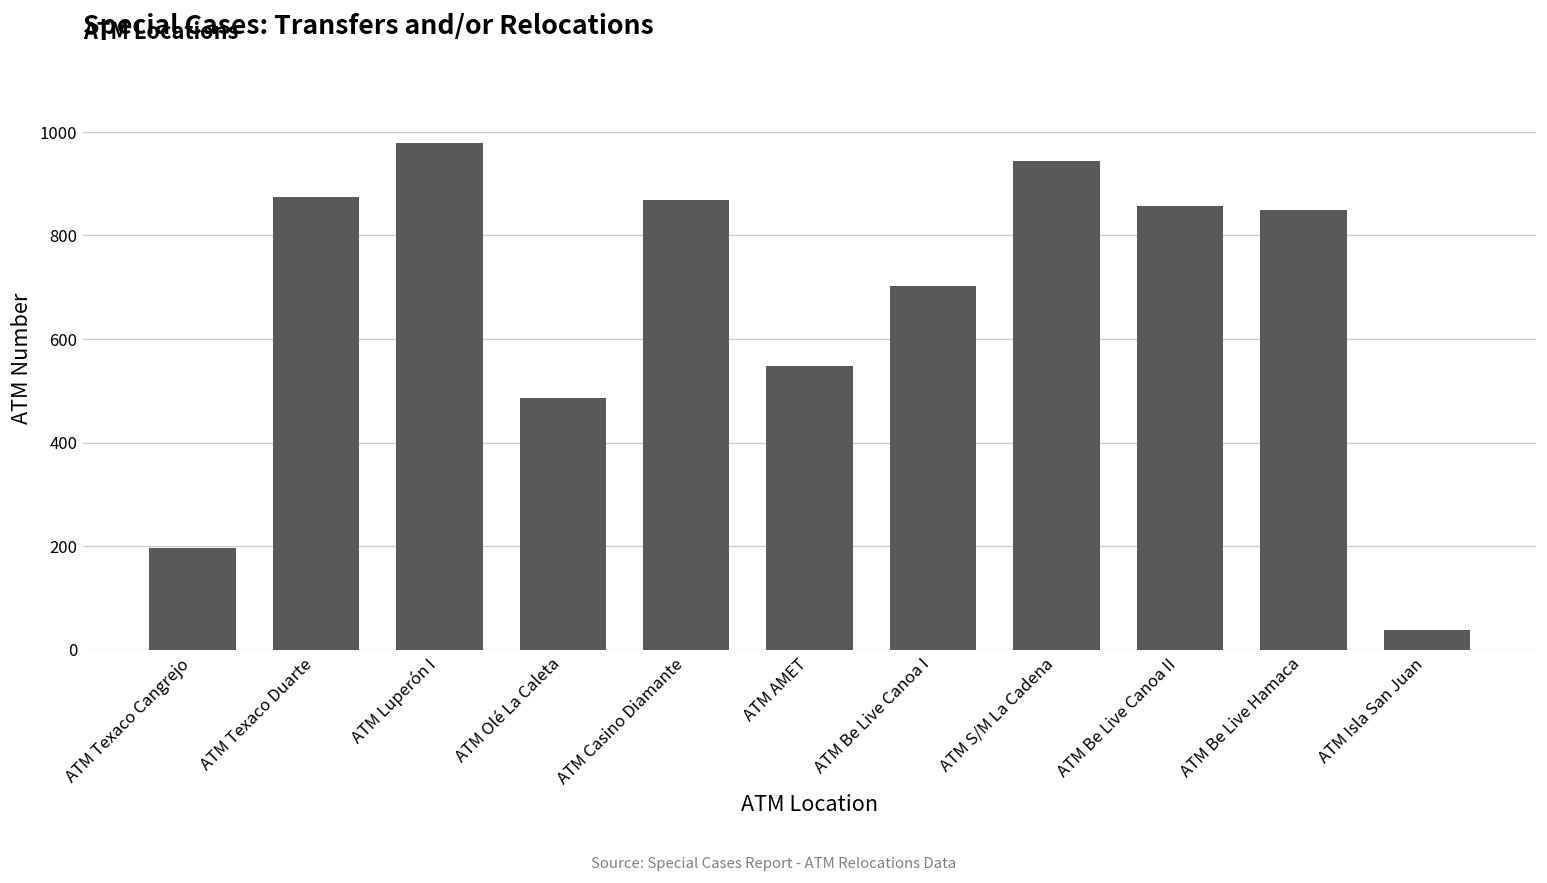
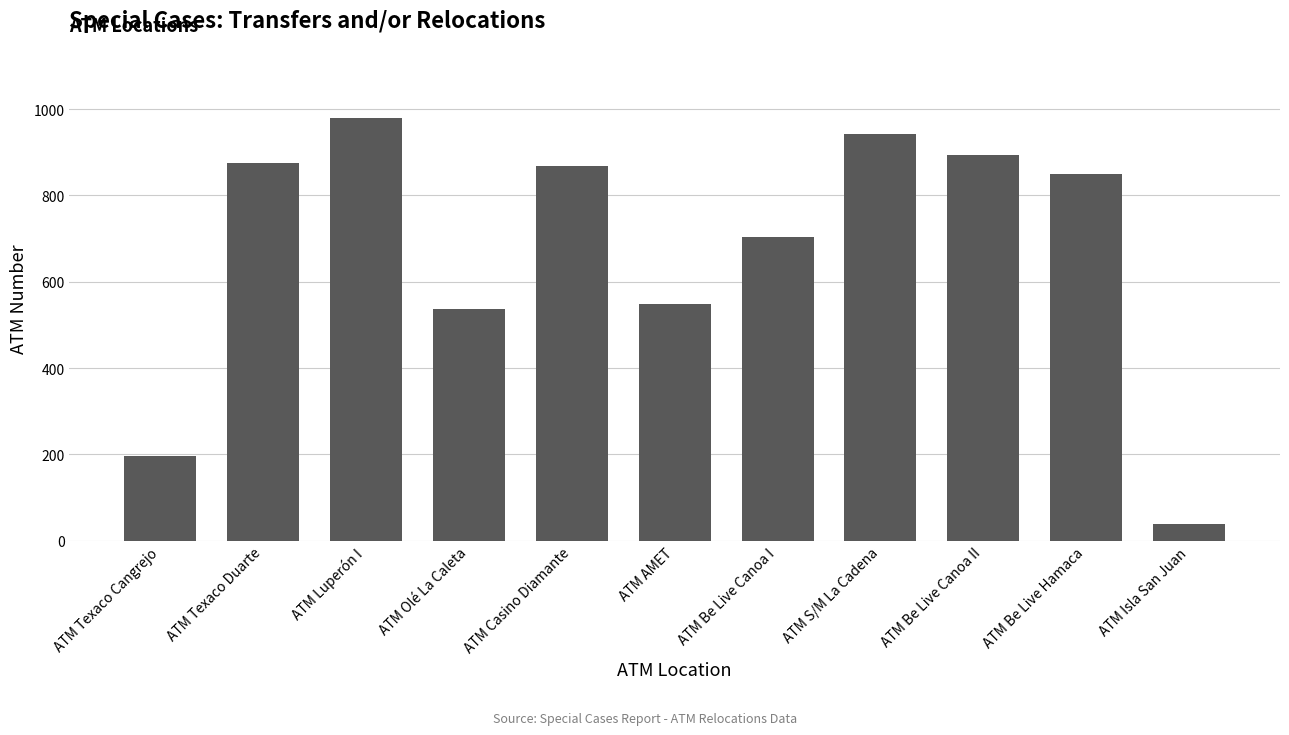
  {
    "ATM Texaco Cangrejo": 200,
    "ATM Texaco Duarte": 880,
    "ATM Luperón I": 980,
-   "ATM Olé La Caleta": 490,
+   "ATM Olé La Caleta": 540,
    "ATM Casino Diamante": 870,
    "ATM AMET": 550,
    "ATM Be Live Canoa I": 700,
    "ATM S/M La Cadena": 940,
-   "ATM Be Live Canoa II": 860,
+   "ATM Be Live Canoa II": 890,
    "ATM Be Live Hamaca": 850,
    "ATM Isla San Juan": 40
  }
